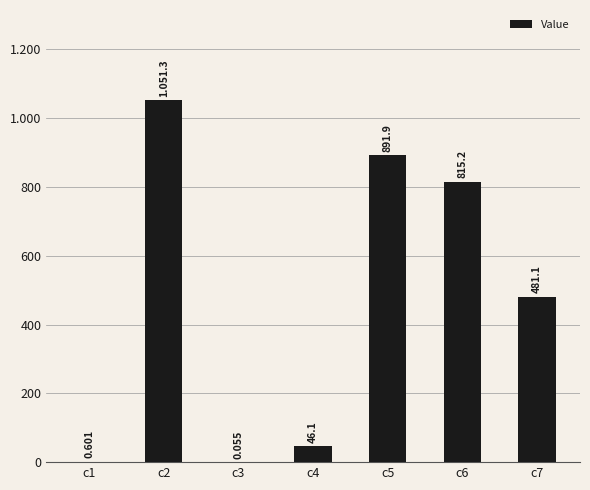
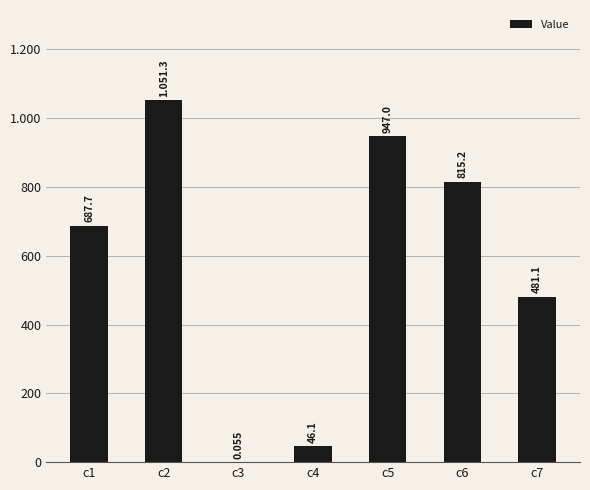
  {
-   "c1": 0.601,
+   "c1": 687.7,
    "c3": 0.055,
    "c4": 46.1,
-   "c5": 891.9,
+   "c5": 947.0,
    "c6": 815.2,
    "c7": 481.1
  }
